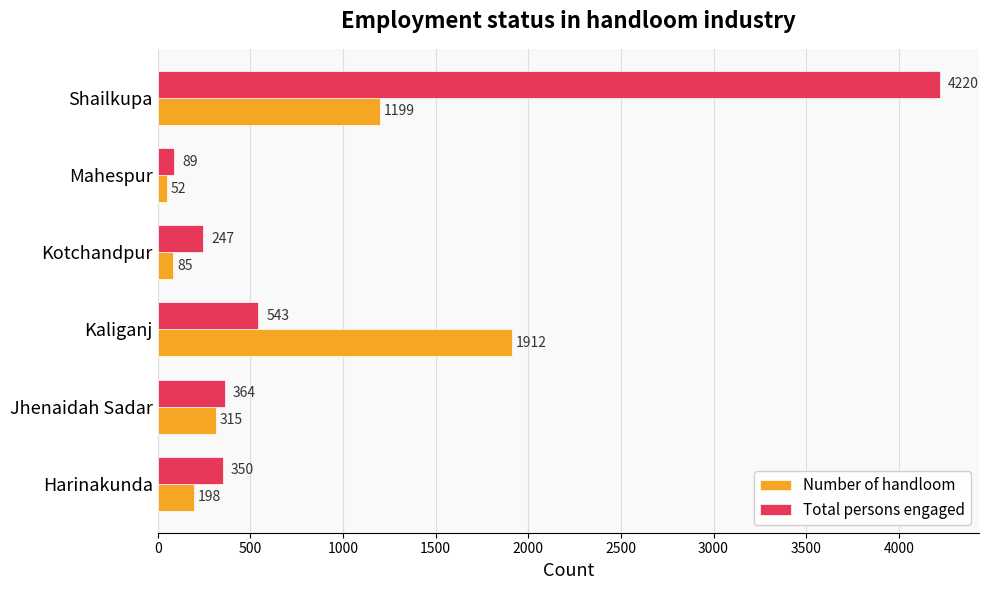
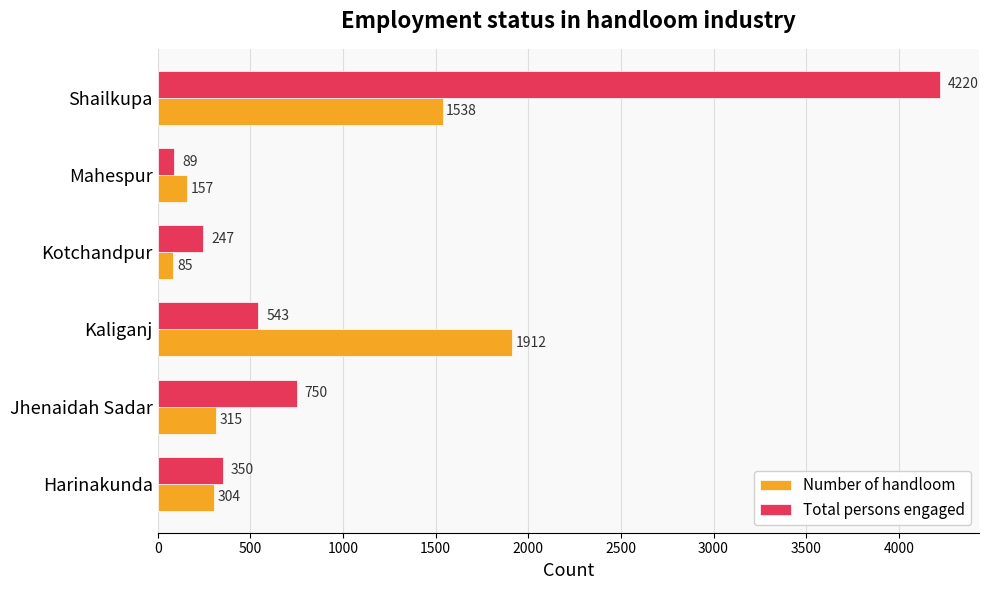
  {
    "Number of handloom": {
-     "Shailkupa": 1199,
-     "Mahespur": 52,
+     "Shailkupa": 1538,
+     "Mahespur": 157,
      "Kotchandpur": 85,
      "Kaliganj": 1912,
      "Jhenaidah Sadar": 315,
-     "Harinakunda": 198
+     "Harinakunda": 304
    },
    "Total persons engaged": {
      "Shailkupa": 4220,
      "Mahespur": 89,
      "Kotchandpur": 247,
      "Kaliganj": 543,
-     "Jhenaidah Sadar": 364,
+     "Jhenaidah Sadar": 750,
      "Harinakunda": 350
    }
  }
